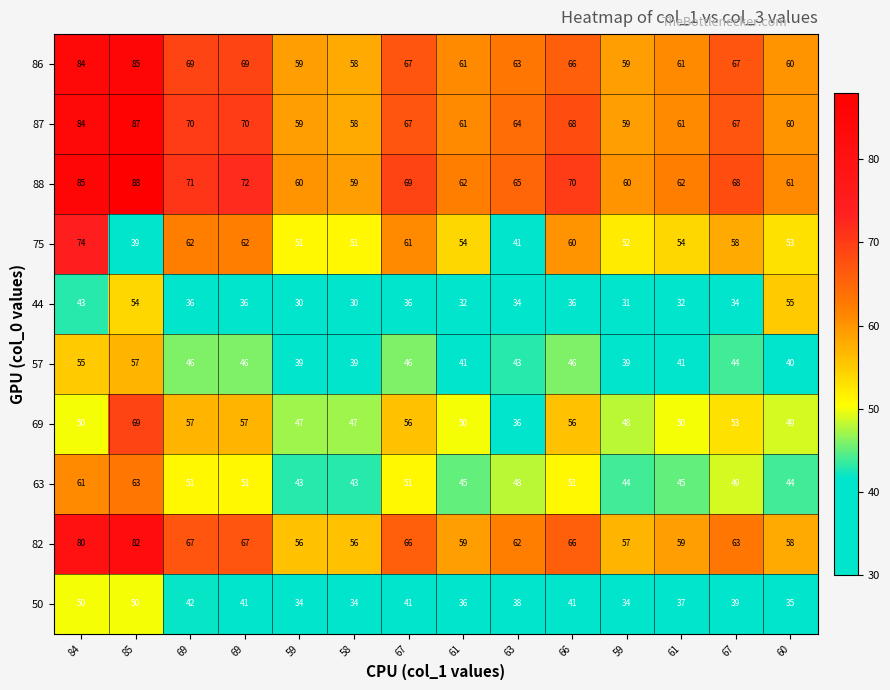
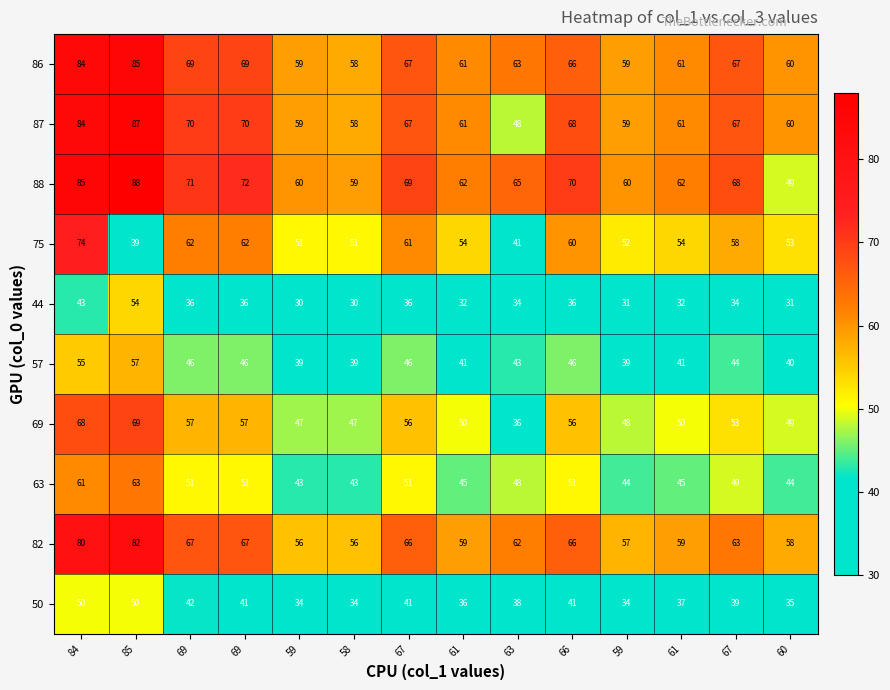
  {
    "86": {
      "84": 84,
      "85": 85,
      "58": 58,
      "63": 63,
      "66": 66,
      "60": 60
    },
    "87": {
      "84": 84,
      "85": 87,
      "58": 58,
-     "63": 64,
+     "63": 48,
      "66": 68,
      "60": 60
    },
    "88": {
      "84": 85,
      "85": 88,
      "58": 59,
      "63": 65,
      "66": 70,
-     "60": 61
+     "60": 49
    },
    "75": {
      "84": 74,
      "85": 39,
      "58": 51,
      "63": 41,
      "66": 60,
      "60": 53
    },
    "44": {
      "84": 43,
      "85": 54,
      "58": 30,
      "63": 34,
      "66": 36,
-     "60": 55
+     "60": 31
    },
    "57": {
      "84": 55,
      "85": 57,
      "58": 39,
      "63": 43,
      "66": 46,
      "60": 40
    },
    "69": {
-     "84": 50,
+     "84": 68,
      "85": 69,
      "58": 47,
      "63": 36,
      "66": 56,
      "60": 49
    },
    "63": {
      "84": 61,
      "85": 63,
      "58": 43,
      "63": 48,
      "66": 51,
      "60": 44
    },
    "82": {
      "84": 80,
      "85": 82,
      "58": 56,
      "63": 62,
      "66": 66,
      "60": 58
    },
    "50": {
      "84": 50,
      "85": 50,
      "58": 34,
      "63": 38,
      "66": 41,
      "60": 35
    }
  }
